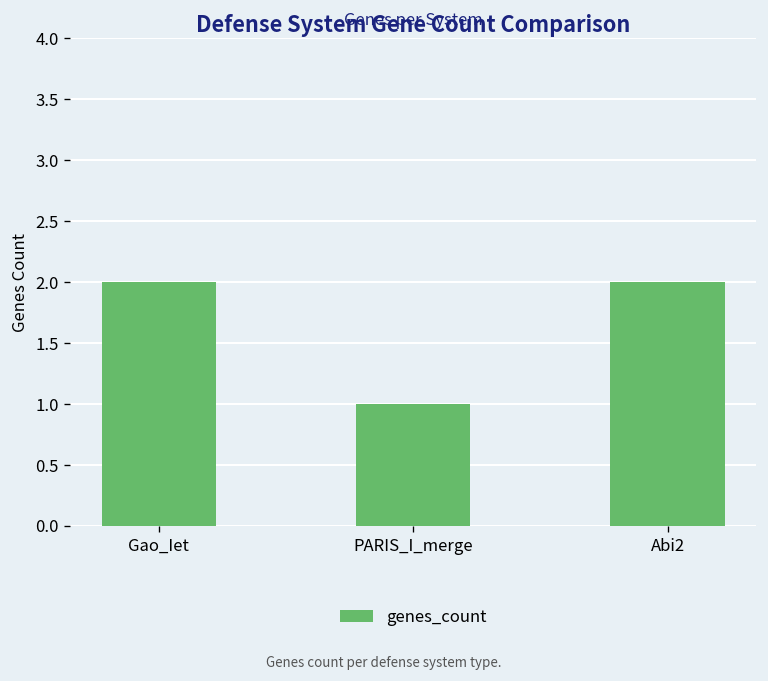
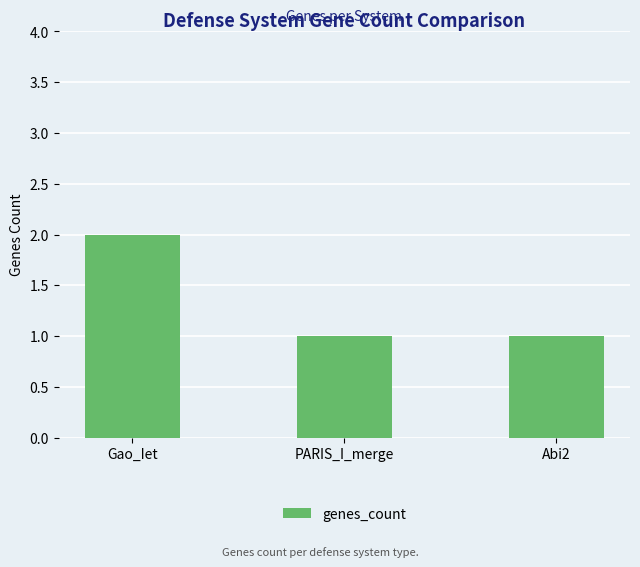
  {
    "Gao_Iet": 2,
    "PARIS_I_merge": 1,
-   "Abi2": 2
+   "Abi2": 1
  }
